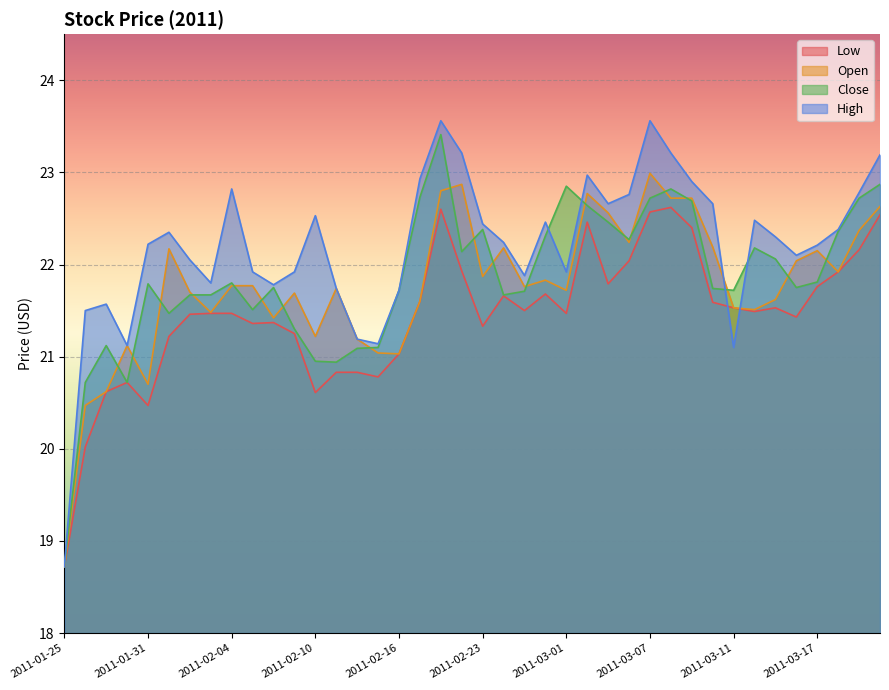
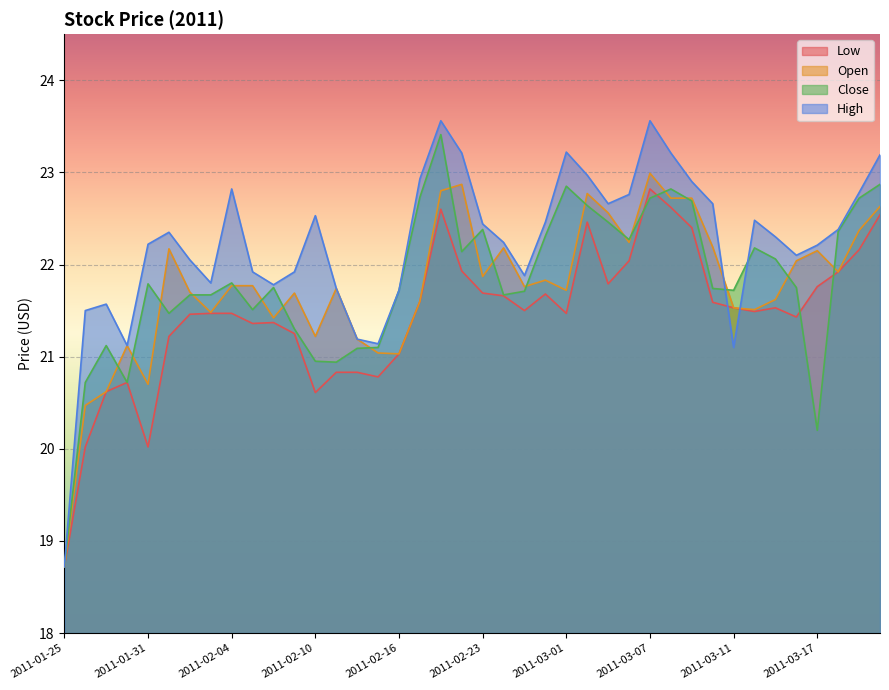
  {
    "Low": {
-     "2011-01-31": 20.5,
+     "2011-01-31": 20.0,
      "2011-02-04": 21.5,
      "2011-02-10": 20.6,
-     "2011-02-23": 21.3,
+     "2011-02-23": 21.7,
      "2011-03-01": 21.5,
-     "2011-03-07": 22.6,
+     "2011-03-07": 22.8,
      "2011-03-17": 21.8
    },
    "Open": {
      "2011-01-31": 20.7,
      "2011-02-04": 21.8,
      "2011-02-10": 21.2,
      "2011-02-23": 21.9,
      "2011-03-01": 21.7,
      "2011-03-07": 23.0,
      "2011-03-17": 22.2
    },
    "Close": {
      "2011-01-31": 21.8,
      "2011-02-04": 21.8,
      "2011-02-10": 21.0,
      "2011-02-23": 22.4,
      "2011-03-01": 22.9,
      "2011-03-07": 22.7,
      "2011-03-11": 21.7,
-     "2011-03-17": 21.8
+     "2011-03-17": 20.2
    },
    "High": {
      "2011-01-31": 22.2,
      "2011-02-04": 22.8,
      "2011-02-10": 22.5,
      "2011-02-23": 22.4,
-     "2011-03-01": 21.9,
+     "2011-03-01": 23.2,
      "2011-03-07": 23.6,
      "2011-03-11": 21.1,
      "2011-03-17": 22.2
    }
  }
